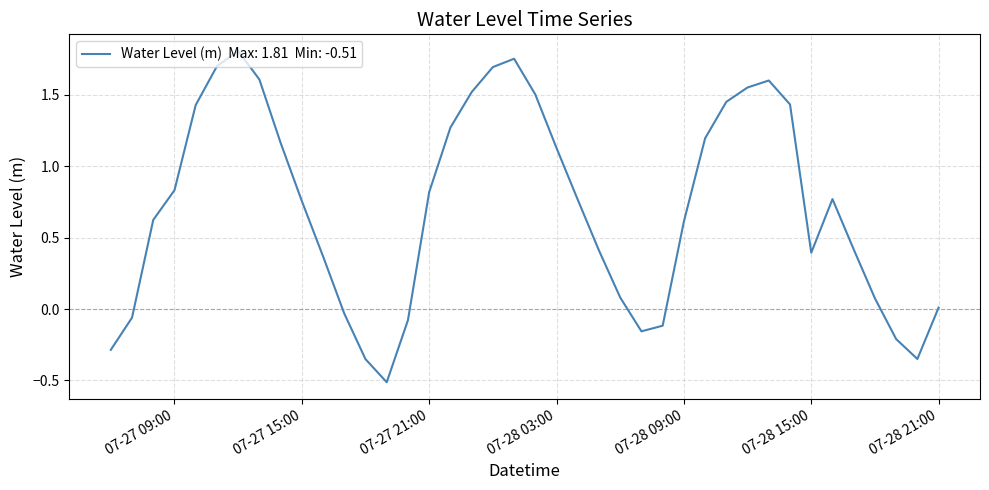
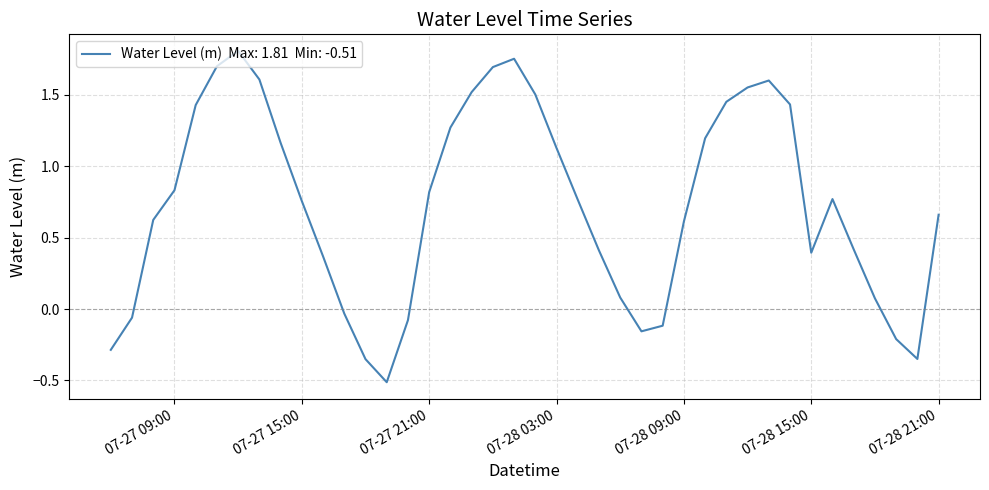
  {
    "07-27 09:00": 0.83,
    "07-27 15:00": 0.76,
    "07-27 21:00": 0.82,
    "07-28 03:00": 1.13,
    "07-28 09:00": 0.61,
    "07-28 15:00": 0.39,
-   "07-28 21:00": 0.01
+   "07-28 21:00": 0.66
  }
